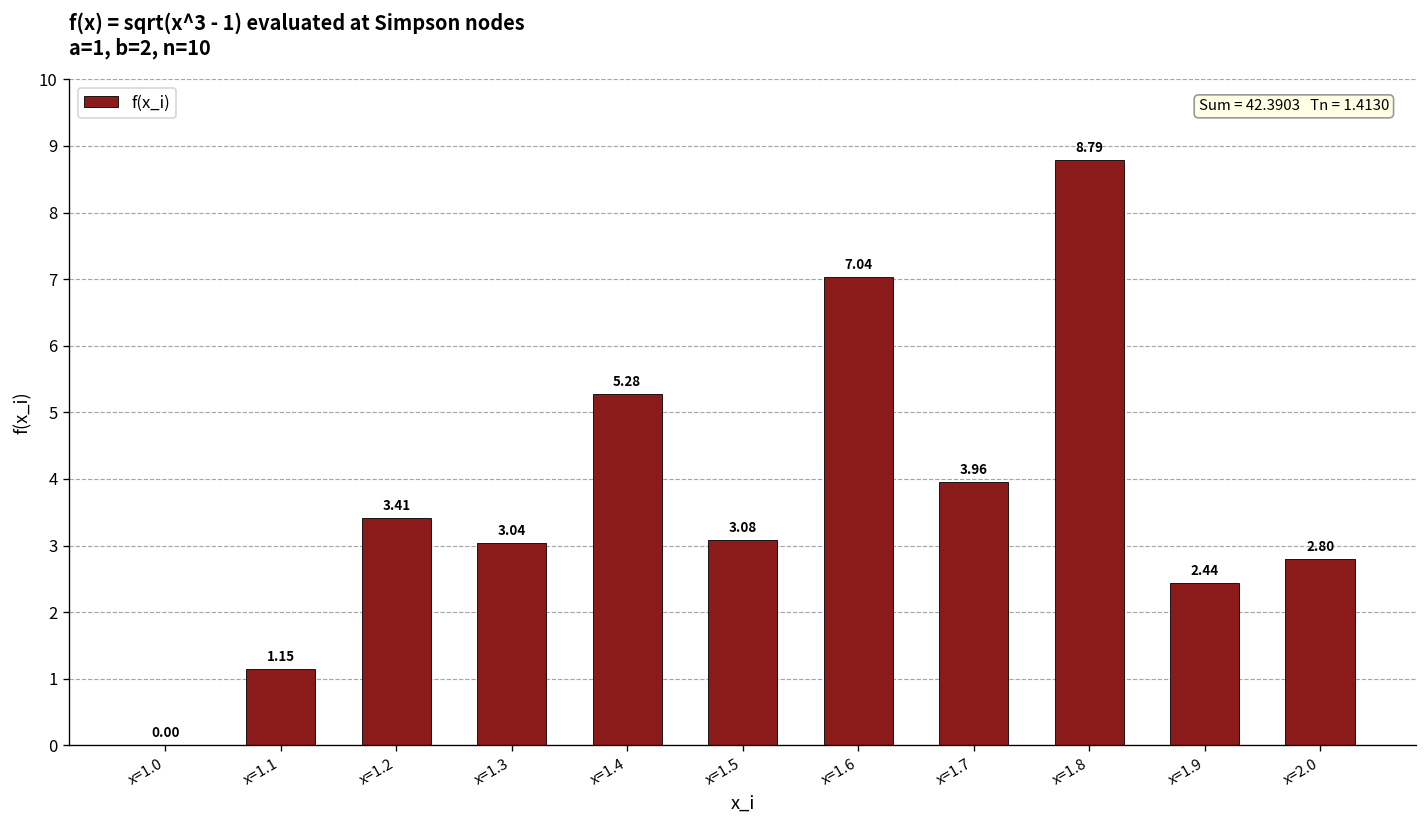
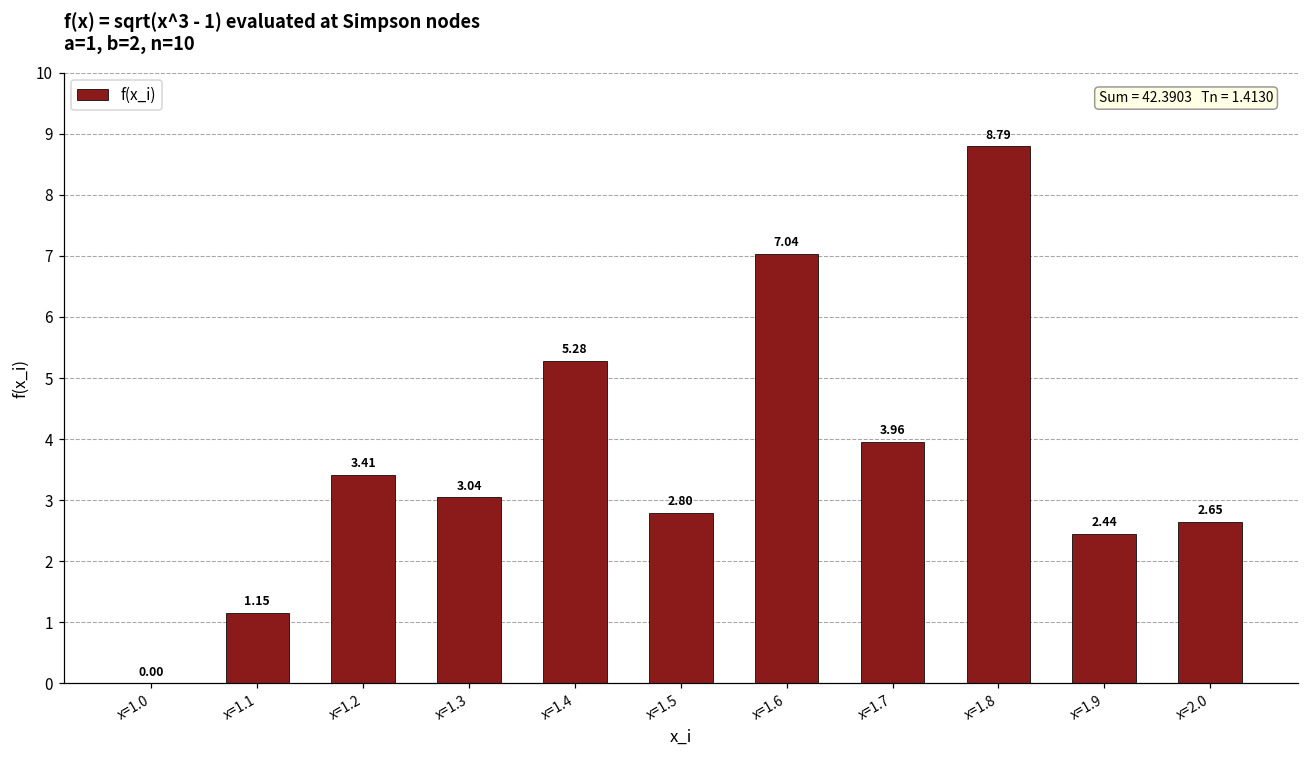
  {
    "x=1.0": 0.00,
    "x=1.1": 1.15,
    "x=1.2": 3.41,
    "x=1.3": 3.04,
    "x=1.4": 5.28,
-   "x=1.5": 3.08,
+   "x=1.5": 2.80,
    "x=1.6": 7.04,
    "x=1.7": 3.96,
    "x=1.8": 8.79,
    "x=1.9": 2.44,
-   "x=2.0": 2.80
+   "x=2.0": 2.65
  }
